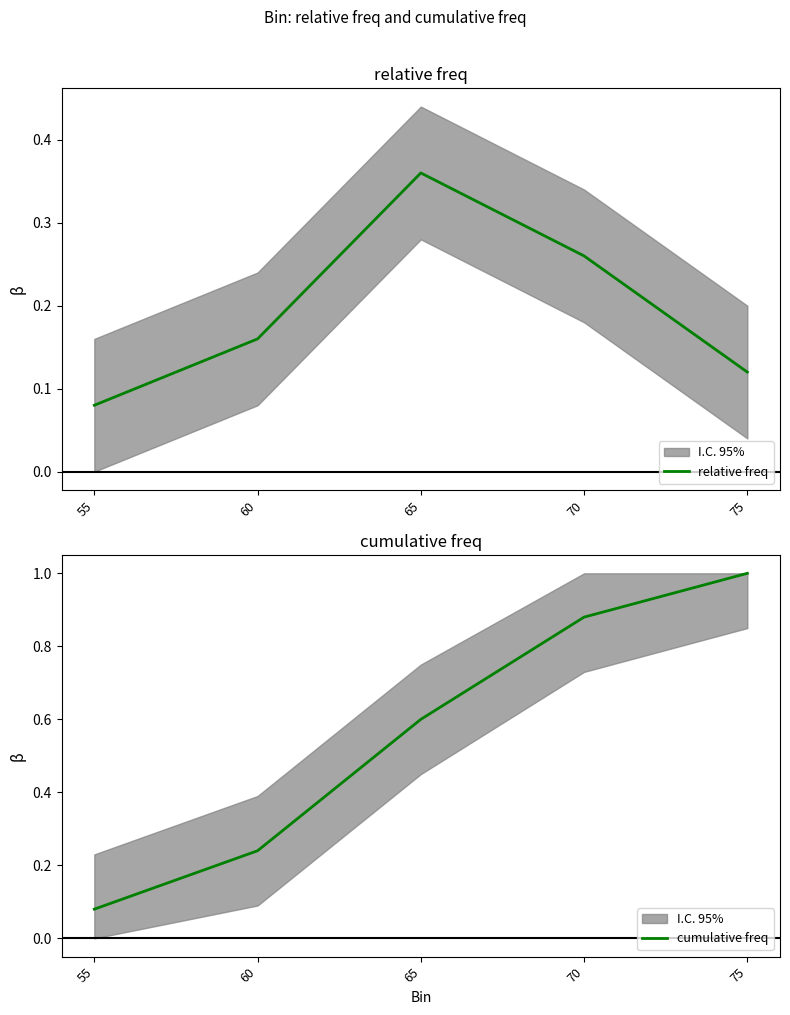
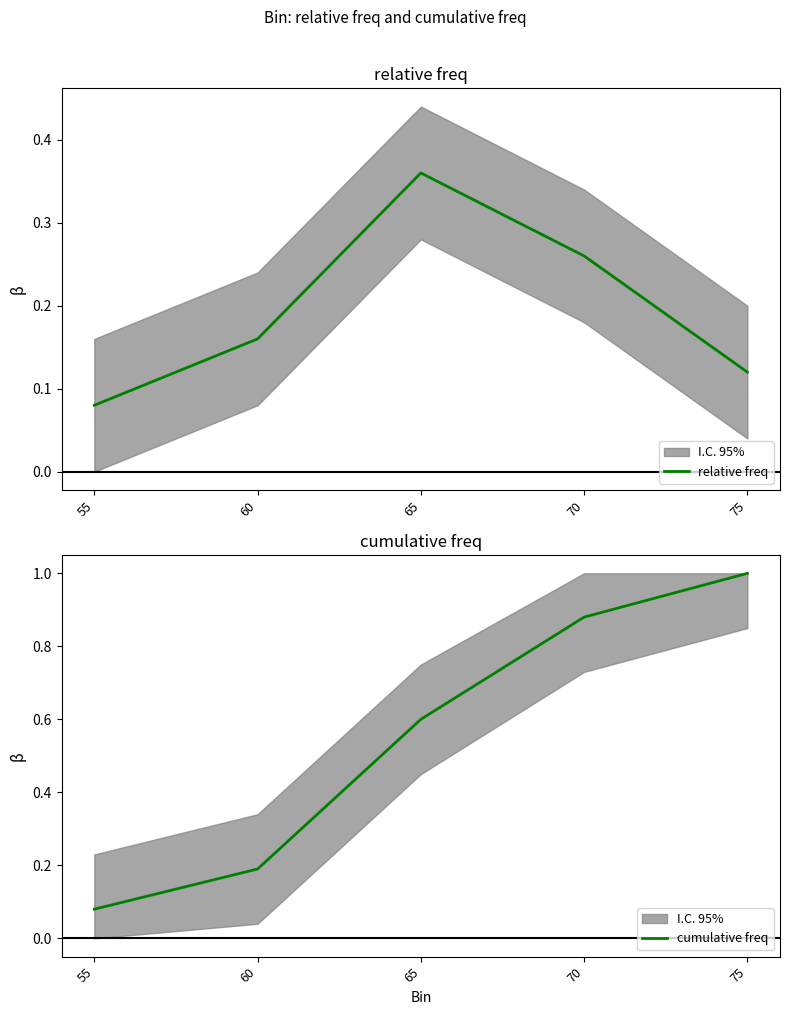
  {
    "relative freq": {
      "relative freq": {
        "55": 0.08,
        "60": 0.16,
        "65": 0.36,
        "70": 0.26,
        "75": 0.12
      },
      "I.C. 95%": {
        "55": 0.16
      }
    },
    "cumulative freq": {
      "cumulative freq": {
        "55": 0.08,
-       "60": 0.24,
+       "60": 0.19,
        "65": 0.60,
        "70": 0.88
      },
      "I.C. 95%": {
        "55": 0.23
      }
    }
  }
